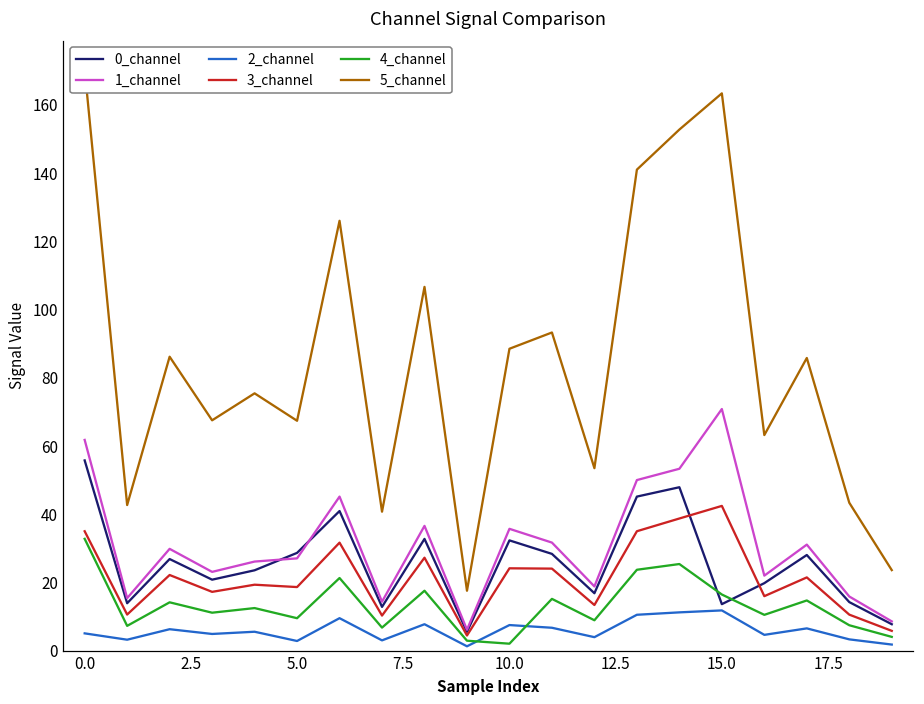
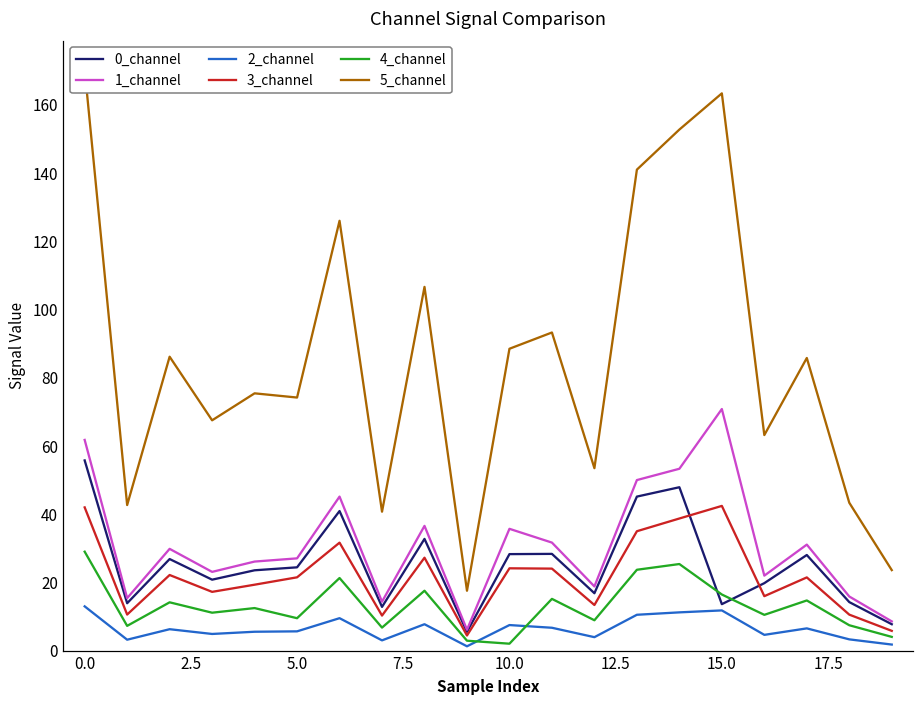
  {
    "0_channel": {
      "0.0": 56,
-     "5.0": 29,
-     "10.0": 32,
+     "5.0": 24,
+     "10.0": 28,
      "15.0": 14
    },
    "1_channel": {
      "0.0": 62,
      "5.0": 27,
      "10.0": 36,
      "15.0": 71
    },
    "2_channel": {
-     "0.0": 5,
-     "5.0": 3,
+     "0.0": 13,
+     "5.0": 6,
      "10.0": 8,
      "15.0": 12
    },
    "3_channel": {
-     "0.0": 35,
-     "5.0": 19,
+     "0.0": 42,
+     "5.0": 22,
      "10.0": 24,
      "15.0": 42
    },
    "4_channel": {
-     "0.0": 33,
+     "0.0": 29,
      "5.0": 10,
      "10.0": 2,
      "15.0": 16
    },
    "5_channel": {
-     "5.0": 67,
+     "5.0": 74,
      "10.0": 89,
      "15.0": 163
    }
  }
